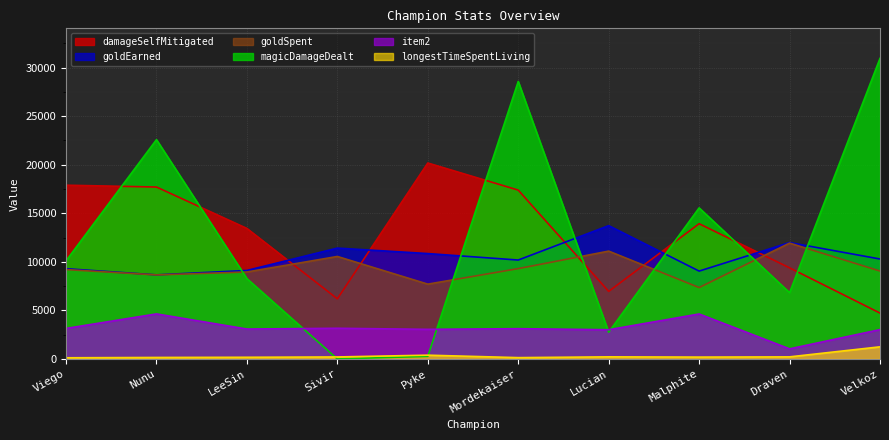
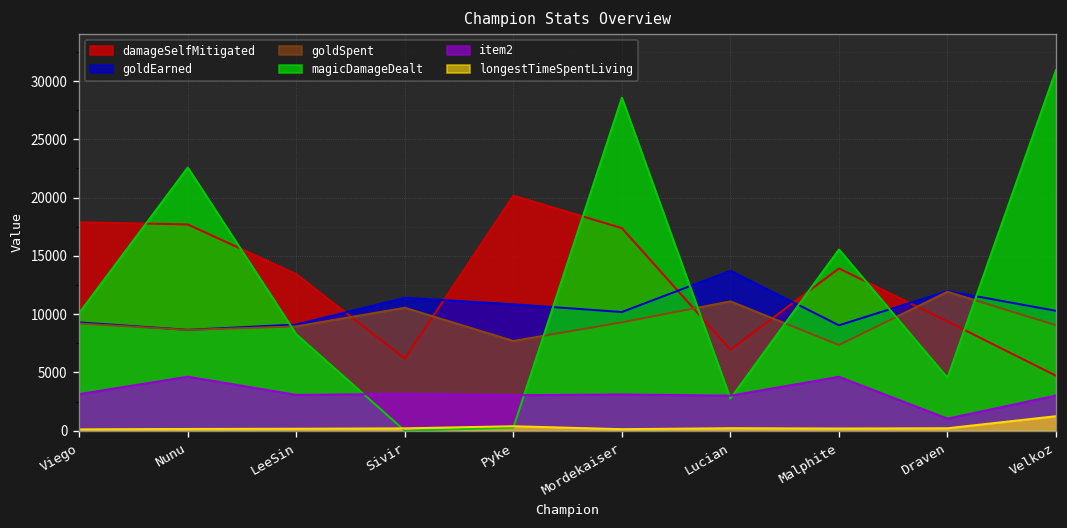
  {
    "damageSelfMitigated": {
      "Viego": 18000,
      "Nunu": 18000,
      "LeeSin": 13000,
      "Sivir": 6000,
      "Pyke": 20000,
      "Mordekaiser": 17000,
      "Lucian": 7000,
      "Malphite": 14000,
      "Draven": 9000,
      "Velkoz": 5000
    },
    "goldEarned": {
      "Sivir": 11000,
      "Pyke": 11000,
      "Mordekaiser": 10000,
      "Lucian": 14000,
      "Malphite": 9000,
      "Velkoz": 10000
    },
    "goldSpent": {
      "Sivir": 11000,
      "Pyke": 8000,
      "Mordekaiser": 9000,
      "Lucian": 11000,
      "Malphite": 7000,
      "Velkoz": 9000
    },
    "magicDamageDealt": {
      "Viego": 10000,
      "Nunu": 23000,
      "LeeSin": 8000,
      "Mordekaiser": 29000,
      "Malphite": 16000,
-     "Draven": 7000,
+     "Draven": 5000,
      "Velkoz": 31000
    },
    "item2": {
      "Viego": 3000,
      "Nunu": 5000,
      "LeeSin": 3000,
      "Sivir": 3000,
      "Pyke": 3000,
      "Mordekaiser": 3000,
      "Malphite": 5000,
      "Draven": 1000,
      "Velkoz": 3000
    },
    "longestTimeSpentLiving": {
      "Viego": 0,
      "Nunu": 0,
      "LeeSin": 0,
      "Mordekaiser": 0,
      "Lucian": 0,
      "Malphite": 0,
      "Draven": 0,
      "Velkoz": 1000
    }
  }
